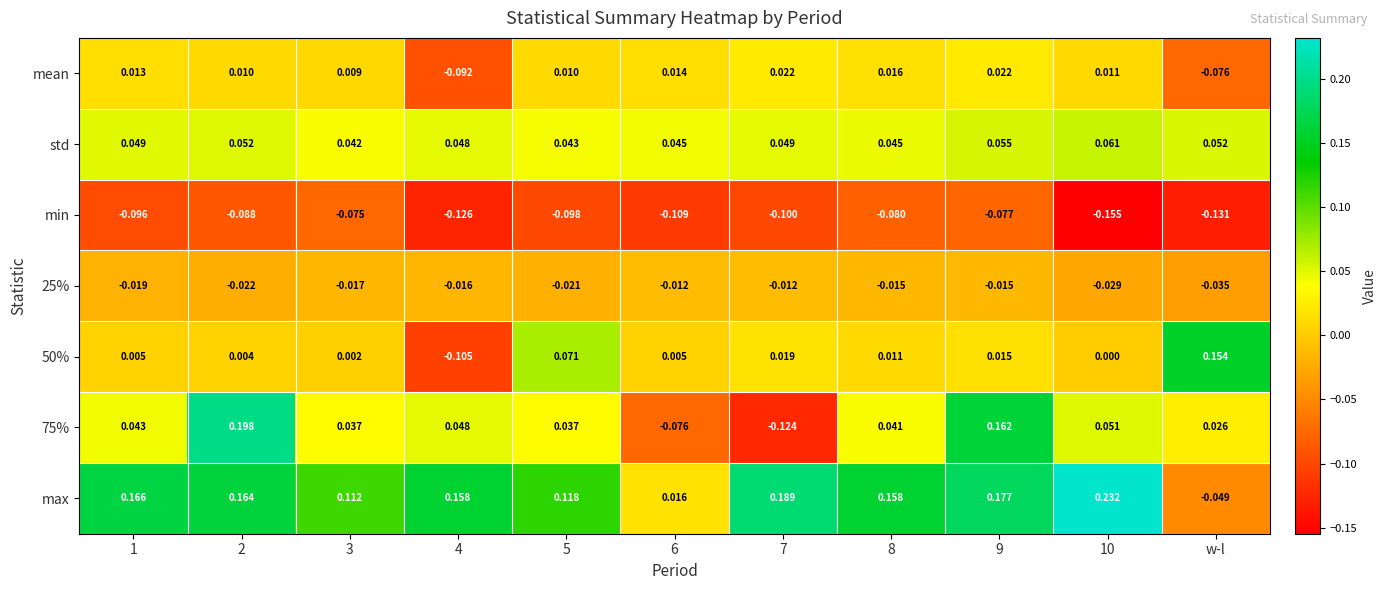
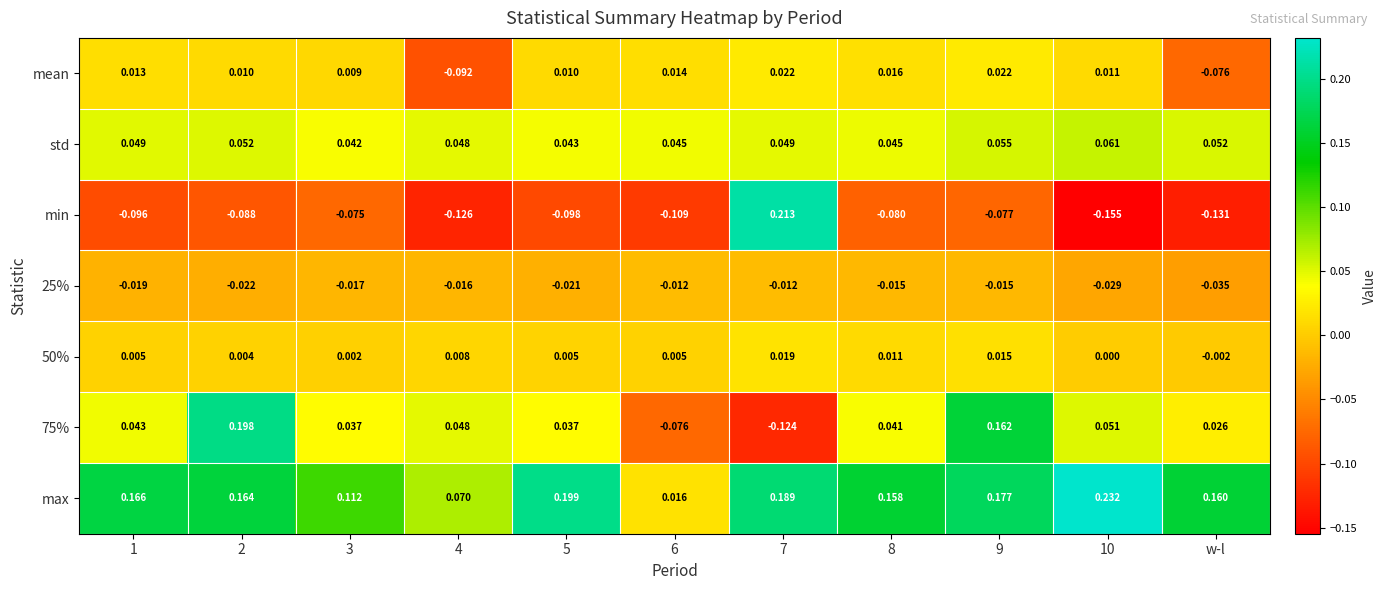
  {
    "mean": {
      "1": 0.013,
      "2": 0.010,
      "3": 0.009,
      "4": -0.092,
      "5": 0.010,
      "6": 0.014,
      "7": 0.022,
      "8": 0.016,
      "9": 0.022,
      "10": 0.011,
      "w-l": -0.076
    },
    "std": {
      "1": 0.049,
      "2": 0.052,
      "3": 0.042,
      "4": 0.048,
      "5": 0.043,
      "6": 0.045,
      "7": 0.049,
      "8": 0.045,
      "9": 0.055,
      "10": 0.061,
      "w-l": 0.052
    },
    "min": {
      "1": -0.096,
      "2": -0.088,
      "3": -0.075,
      "4": -0.126,
      "5": -0.098,
      "6": -0.109,
-     "7": -0.100,
+     "7": 0.213,
      "8": -0.080,
      "9": -0.077,
      "10": -0.155,
      "w-l": -0.131
    },
    "25%": {
      "1": -0.019,
      "2": -0.022,
      "3": -0.017,
      "4": -0.016,
      "5": -0.021,
      "6": -0.012,
      "7": -0.012,
      "8": -0.015,
      "9": -0.015,
      "10": -0.029,
      "w-l": -0.035
    },
    "50%": {
      "1": 0.005,
      "2": 0.004,
      "3": 0.002,
-     "4": -0.105,
-     "5": 0.071,
+     "4": 0.008,
+     "5": 0.005,
      "6": 0.005,
      "7": 0.019,
      "8": 0.011,
      "9": 0.015,
      "10": 0.000,
-     "w-l": 0.154
+     "w-l": -0.002
    },
    "75%": {
      "1": 0.043,
      "2": 0.198,
      "3": 0.037,
      "4": 0.048,
      "5": 0.037,
      "6": -0.076,
      "7": -0.124,
      "8": 0.041,
      "9": 0.162,
      "10": 0.051,
      "w-l": 0.026
    },
    "max": {
      "1": 0.166,
      "2": 0.164,
      "3": 0.112,
-     "4": 0.158,
-     "5": 0.118,
+     "4": 0.070,
+     "5": 0.199,
      "6": 0.016,
      "7": 0.189,
      "8": 0.158,
      "9": 0.177,
      "10": 0.232,
-     "w-l": -0.049
+     "w-l": 0.160
    }
  }
